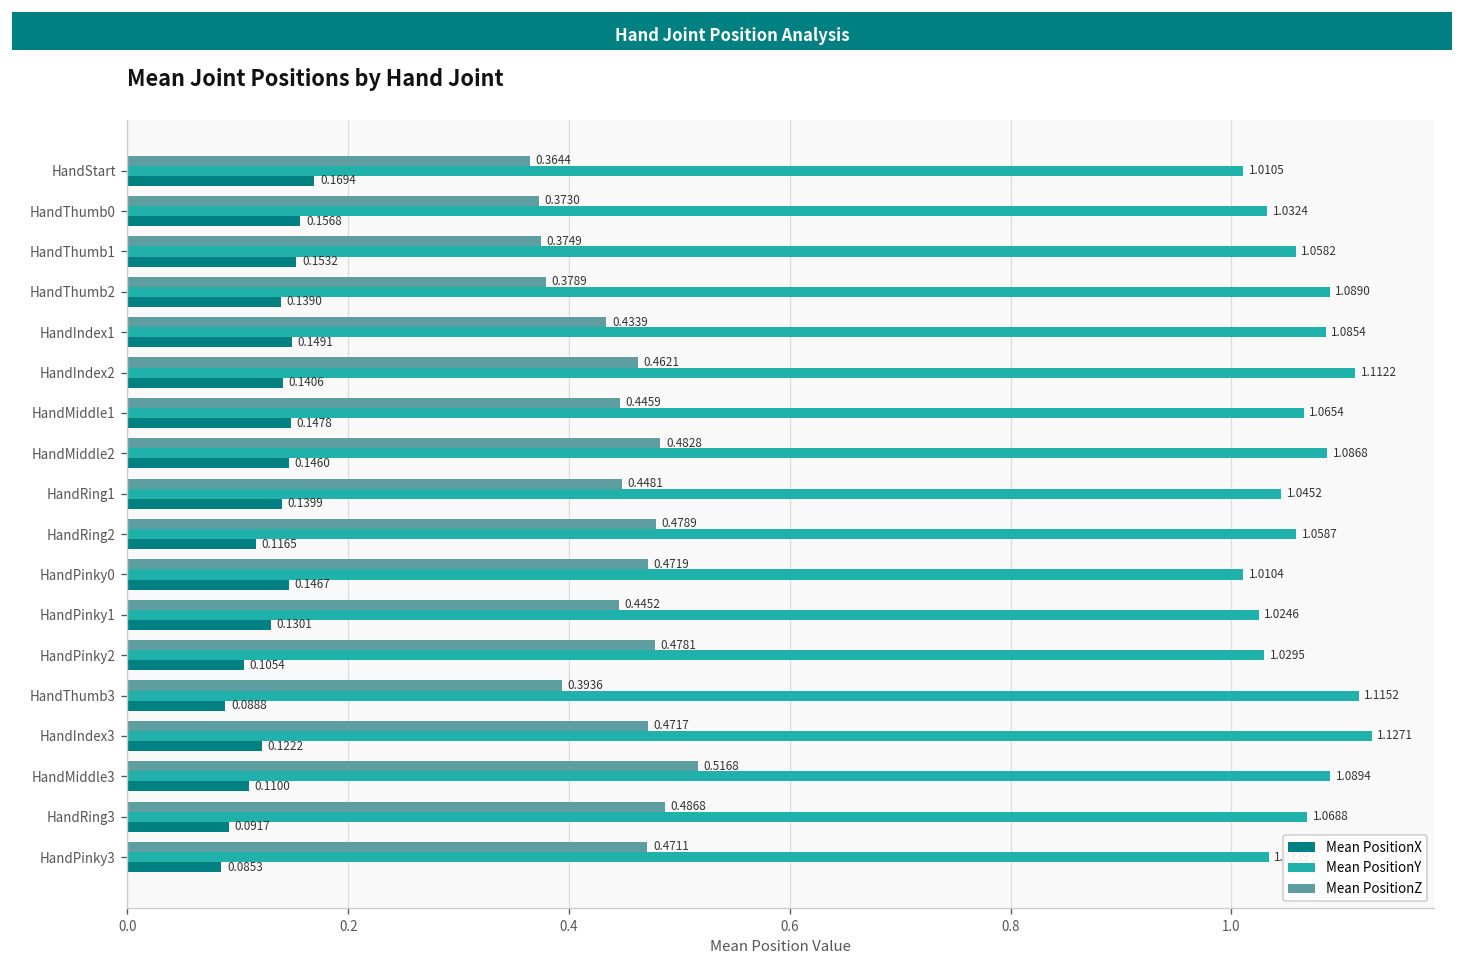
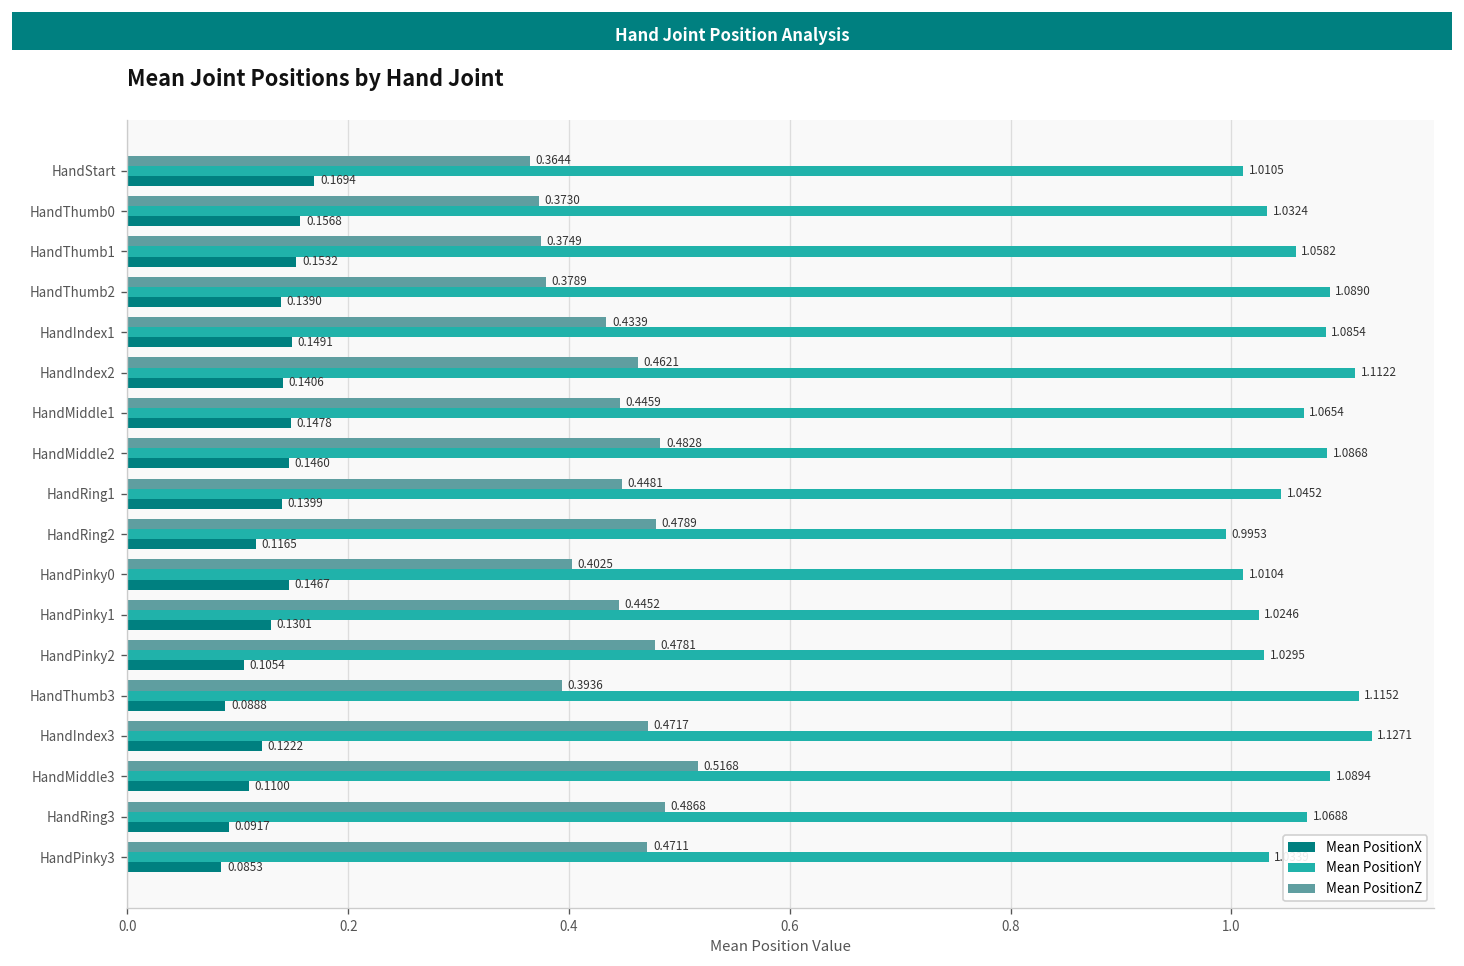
  {
    "Mean PositionX": {
      "HandStart": 0.1694,
      "HandThumb0": 0.1568,
      "HandThumb1": 0.1532,
      "HandThumb2": 0.1390,
      "HandIndex1": 0.1491,
      "HandIndex2": 0.1406,
      "HandMiddle1": 0.1478,
      "HandMiddle2": 0.1460,
      "HandRing1": 0.1399,
      "HandRing2": 0.1165,
      "HandPinky0": 0.1467,
      "HandPinky1": 0.1301,
      "HandPinky2": 0.1054,
      "HandThumb3": 0.0888,
      "HandIndex3": 0.1222,
      "HandMiddle3": 0.1100,
      "HandRing3": 0.0917,
      "HandPinky3": 0.0853
    },
    "Mean PositionY": {
      "HandStart": 1.0105,
      "HandThumb0": 1.0324,
      "HandThumb1": 1.0582,
      "HandThumb2": 1.0890,
      "HandIndex1": 1.0854,
      "HandIndex2": 1.1122,
      "HandMiddle1": 1.0654,
      "HandMiddle2": 1.0868,
      "HandRing1": 1.0452,
-     "HandRing2": 1.0587,
+     "HandRing2": 0.9953,
      "HandPinky0": 1.0104,
      "HandPinky1": 1.0246,
      "HandPinky2": 1.0295,
      "HandThumb3": 1.1152,
      "HandIndex3": 1.1271,
      "HandMiddle3": 1.0894,
      "HandRing3": 1.0688
    },
    "Mean PositionZ": {
      "HandStart": 0.3644,
      "HandThumb0": 0.3730,
      "HandThumb1": 0.3749,
      "HandThumb2": 0.3789,
      "HandIndex1": 0.4339,
      "HandIndex2": 0.4621,
      "HandMiddle1": 0.4459,
      "HandMiddle2": 0.4828,
      "HandRing1": 0.4481,
      "HandRing2": 0.4789,
-     "HandPinky0": 0.4719,
+     "HandPinky0": 0.4025,
      "HandPinky1": 0.4452,
      "HandPinky2": 0.4781,
      "HandThumb3": 0.3936,
      "HandIndex3": 0.4717,
      "HandMiddle3": 0.5168,
      "HandRing3": 0.4868,
      "HandPinky3": 0.4711
    }
  }
